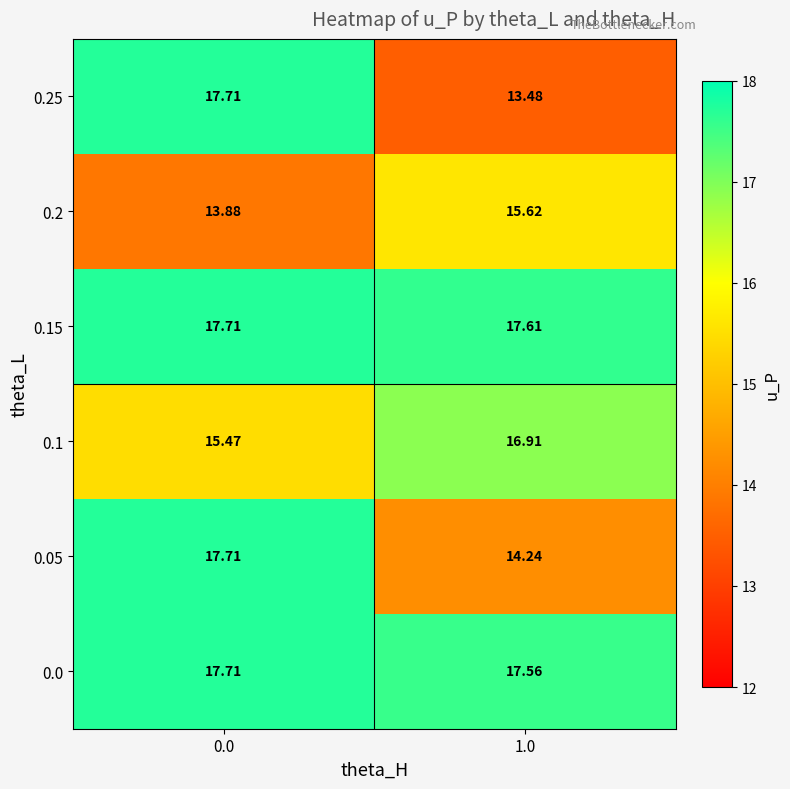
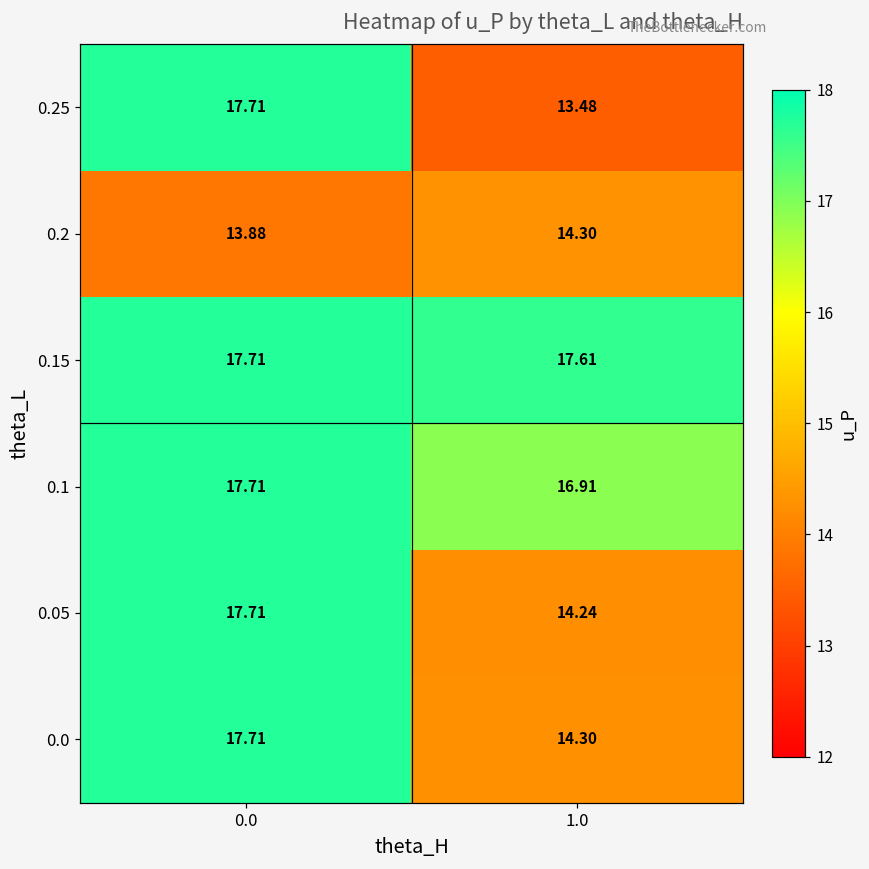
  {
    "0.25": {
      "0.0": 17.71,
      "1.0": 13.48
    },
    "0.2": {
      "0.0": 13.88,
-     "1.0": 15.62
+     "1.0": 14.30
    },
    "0.15": {
      "0.0": 17.71,
      "1.0": 17.61
    },
    "0.1": {
-     "0.0": 15.47,
+     "0.0": 17.71,
      "1.0": 16.91
    },
    "0.05": {
      "0.0": 17.71,
      "1.0": 14.24
    },
    "0.0": {
      "0.0": 17.71,
-     "1.0": 17.56
+     "1.0": 14.30
    }
  }
